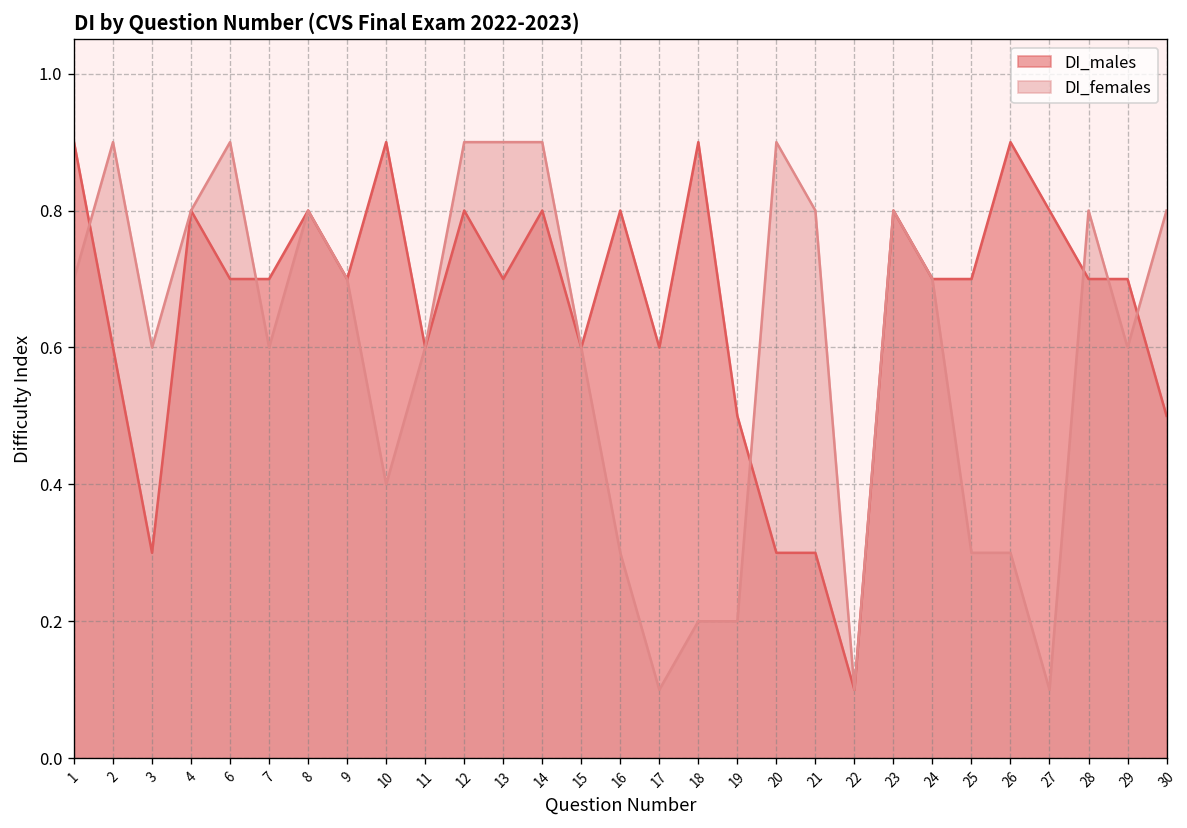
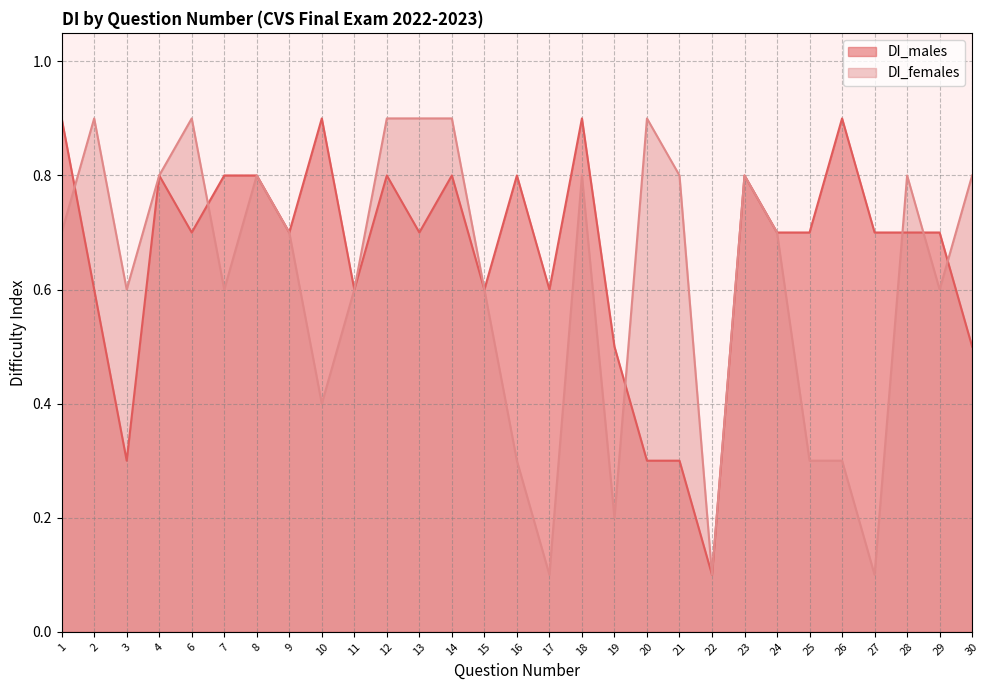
  {
    "DI_males": {
      "1": 0.9,
      "2": 0.6,
      "3": 0.3,
      "6": 0.7,
-     "7": 0.7,
+     "7": 0.8,
      "10": 0.9,
      "12": 0.8,
      "13": 0.7,
      "14": 0.8,
      "16": 0.8,
      "17": 0.6,
      "18": 0.9,
      "19": 0.5,
      "20": 0.3,
      "21": 0.3,
      "25": 0.7,
      "26": 0.9,
-     "27": 0.8,
+     "27": 0.7,
      "28": 0.7,
      "29": 0.7,
      "30": 0.5
    },
    "DI_females": {
      "1": 0.7,
      "2": 0.9,
      "3": 0.6,
      "6": 0.9,
      "7": 0.6,
      "10": 0.4,
      "12": 0.9,
      "13": 0.9,
      "14": 0.9,
      "16": 0.3,
      "17": 0.1,
-     "18": 0.2,
+     "18": 0.8,
      "19": 0.2,
      "20": 0.9,
      "21": 0.8,
      "25": 0.3,
      "26": 0.3,
      "27": 0.1,
      "28": 0.8,
      "29": 0.6,
      "30": 0.8
    }
  }
